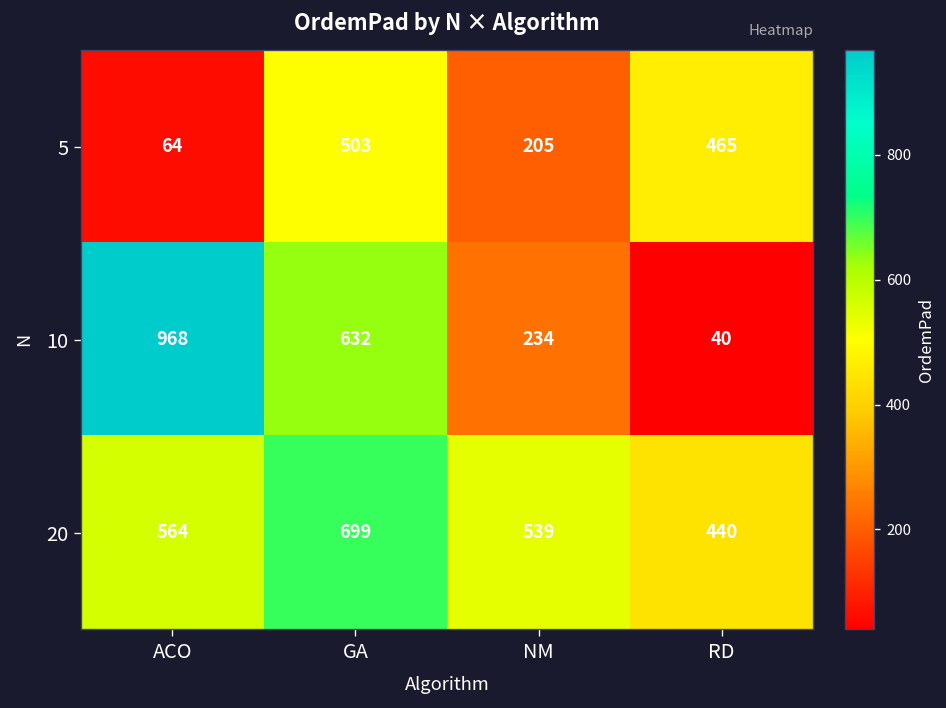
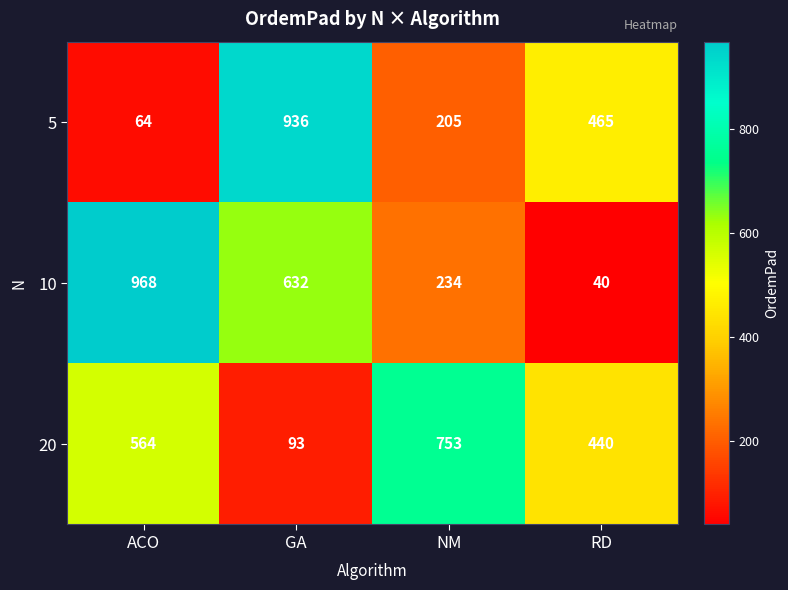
  {
    "5": {
      "ACO": 64,
-     "GA": 503,
+     "GA": 936,
      "NM": 205,
      "RD": 465
    },
    "10": {
      "ACO": 968,
      "GA": 632,
      "NM": 234,
      "RD": 40
    },
    "20": {
      "ACO": 564,
-     "GA": 699,
-     "NM": 539,
+     "GA": 93,
+     "NM": 753,
      "RD": 440
    }
  }
